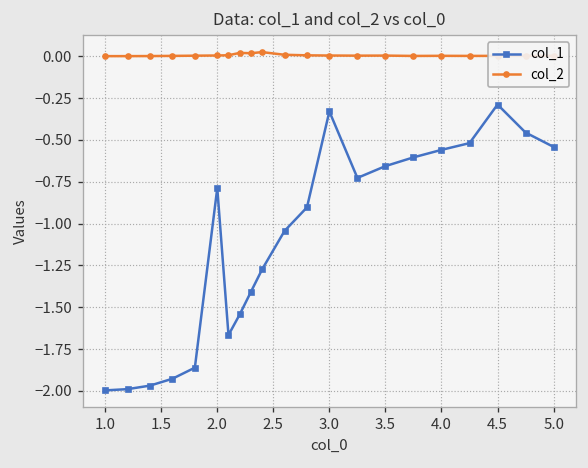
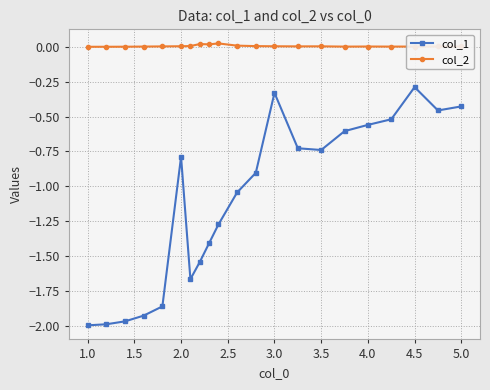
  {
    "col_1": {
      "1.0": -2.00,
      "2.0": -0.79,
      "3.0": -0.33,
-     "3.5": -0.66,
+     "3.5": -0.74,
      "4.0": -0.56,
      "4.5": -0.29,
-     "5.0": -0.54
+     "5.0": -0.43
    },
    "col_2": {
      "1.0": 0.00,
      "2.0": 0.00,
      "3.0": 0.00,
      "3.5": 0.00,
      "4.0": 0.00
    }
  }
